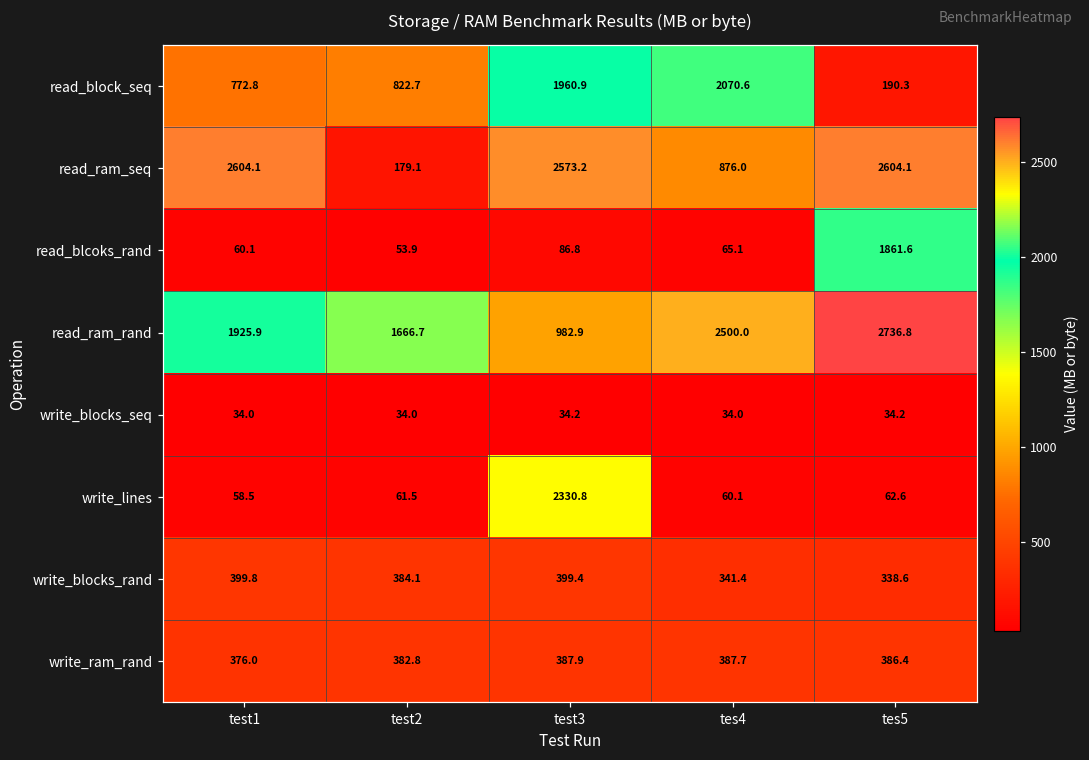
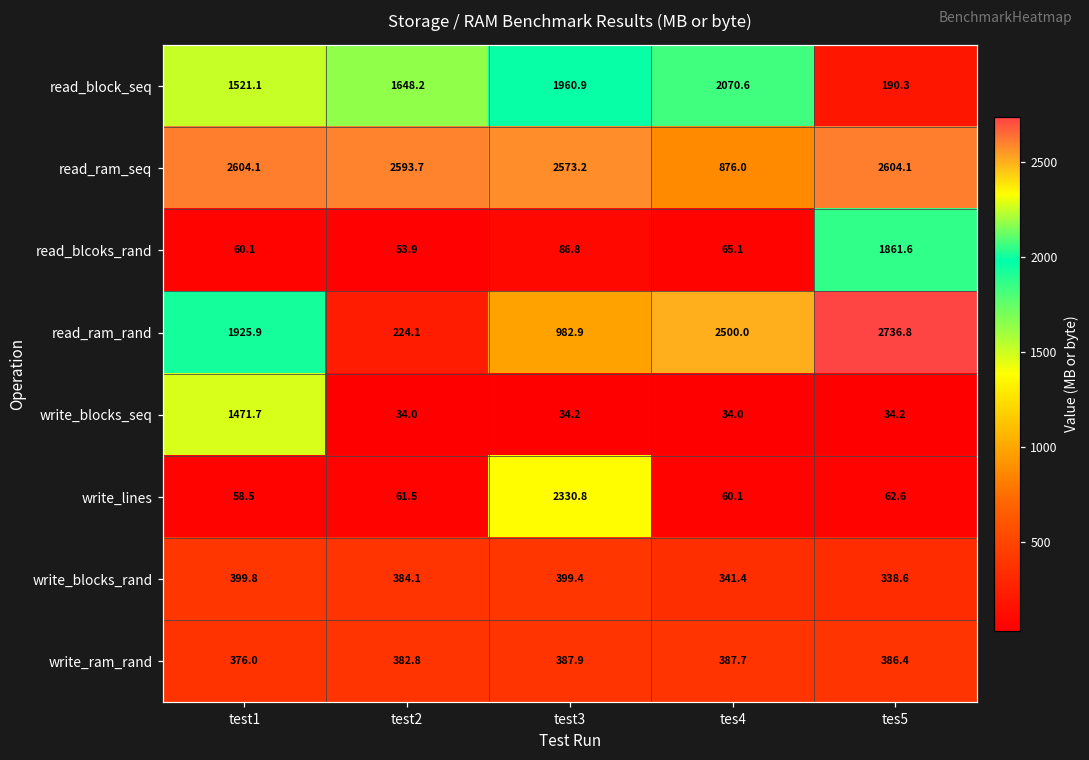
  {
    "read_block_seq": {
-     "test1": 772.8,
-     "test2": 822.7,
+     "test1": 1521.1,
+     "test2": 1648.2,
      "test3": 1960.9,
      "tes4": 2070.6,
      "tes5": 190.3
    },
    "read_ram_seq": {
      "test1": 2604.1,
-     "test2": 179.1,
+     "test2": 2593.7,
      "test3": 2573.2,
      "tes4": 876.0,
      "tes5": 2604.1
    },
    "read_blcoks_rand": {
      "test1": 60.1,
      "test2": 53.9,
      "test3": 86.8,
      "tes4": 65.1,
      "tes5": 1861.6
    },
    "read_ram_rand": {
      "test1": 1925.9,
-     "test2": 1666.7,
+     "test2": 224.1,
      "test3": 982.9,
      "tes4": 2500.0,
      "tes5": 2736.8
    },
    "write_blocks_seq": {
-     "test1": 34.0,
+     "test1": 1471.7,
      "test2": 34.0,
      "test3": 34.2,
      "tes4": 34.0,
      "tes5": 34.2
    },
    "write_lines": {
      "test1": 58.5,
      "test2": 61.5,
      "test3": 2330.8,
      "tes4": 60.1,
      "tes5": 62.6
    },
    "write_blocks_rand": {
      "test1": 399.8,
      "test2": 384.1,
      "test3": 399.4,
      "tes4": 341.4,
      "tes5": 338.6
    },
    "write_ram_rand": {
      "test1": 376.0,
      "test2": 382.8,
      "test3": 387.9,
      "tes4": 387.7,
      "tes5": 386.4
    }
  }
